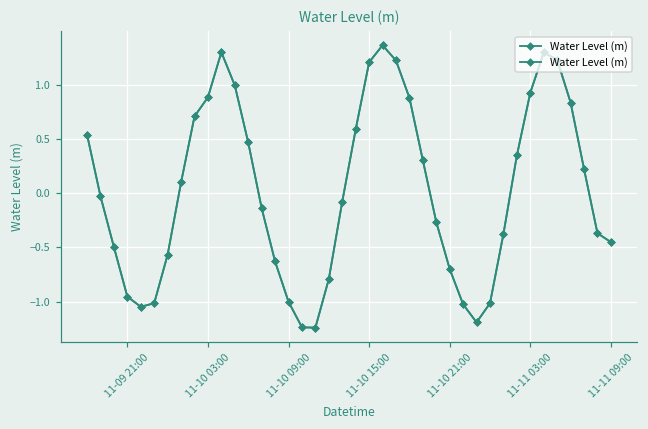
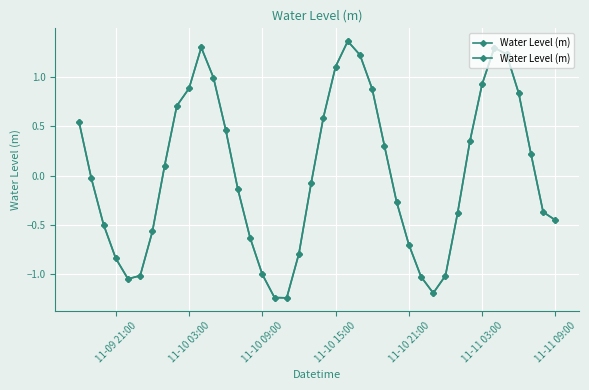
  {
-   "11-09 21:00": -1.0,
+   "11-09 21:00": -0.8,
    "11-10 03:00": 0.9,
    "11-10 09:00": -1.0,
-   "11-10 15:00": 1.2,
+   "11-10 15:00": 1.1,
    "11-10 21:00": -0.7,
    "11-11 03:00": 0.9,
    "11-11 09:00": -0.5
  }
